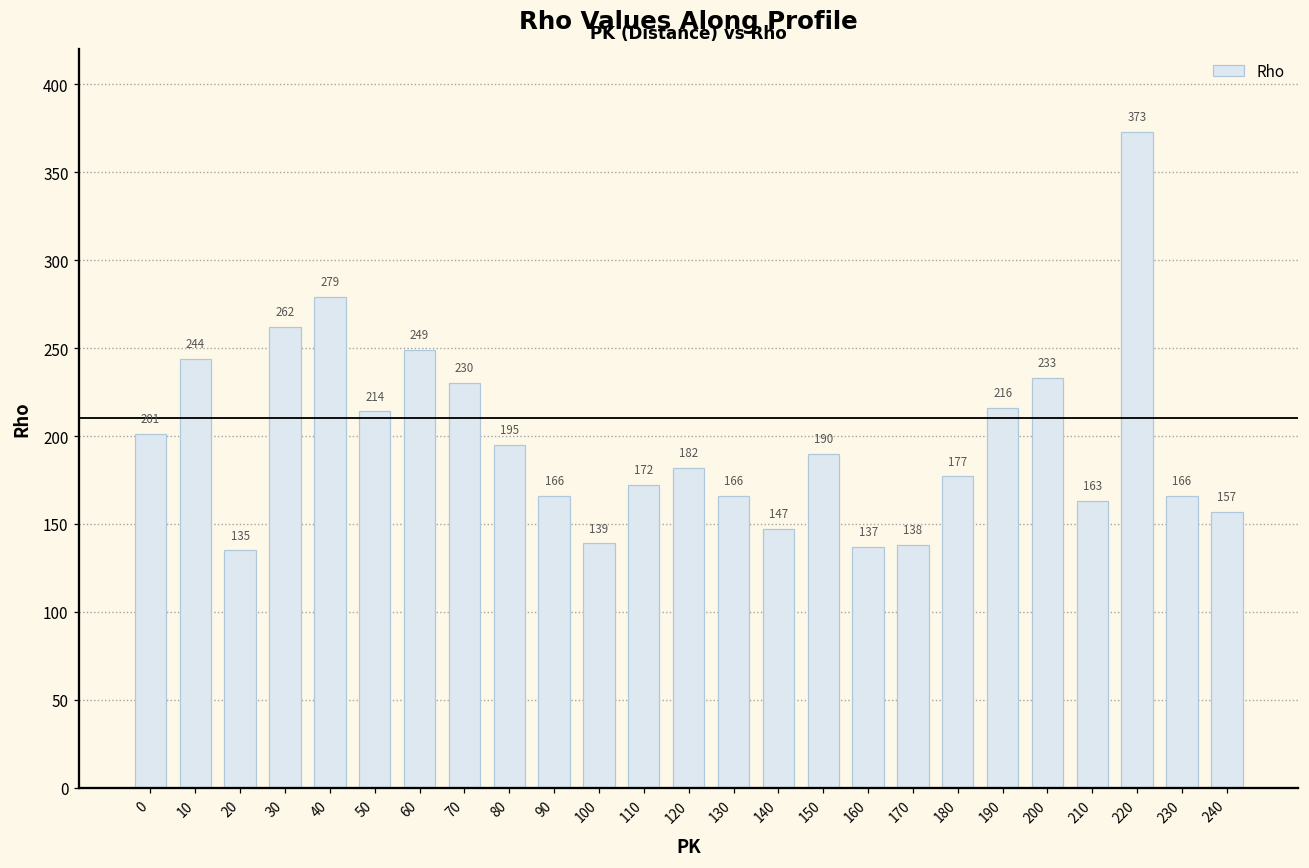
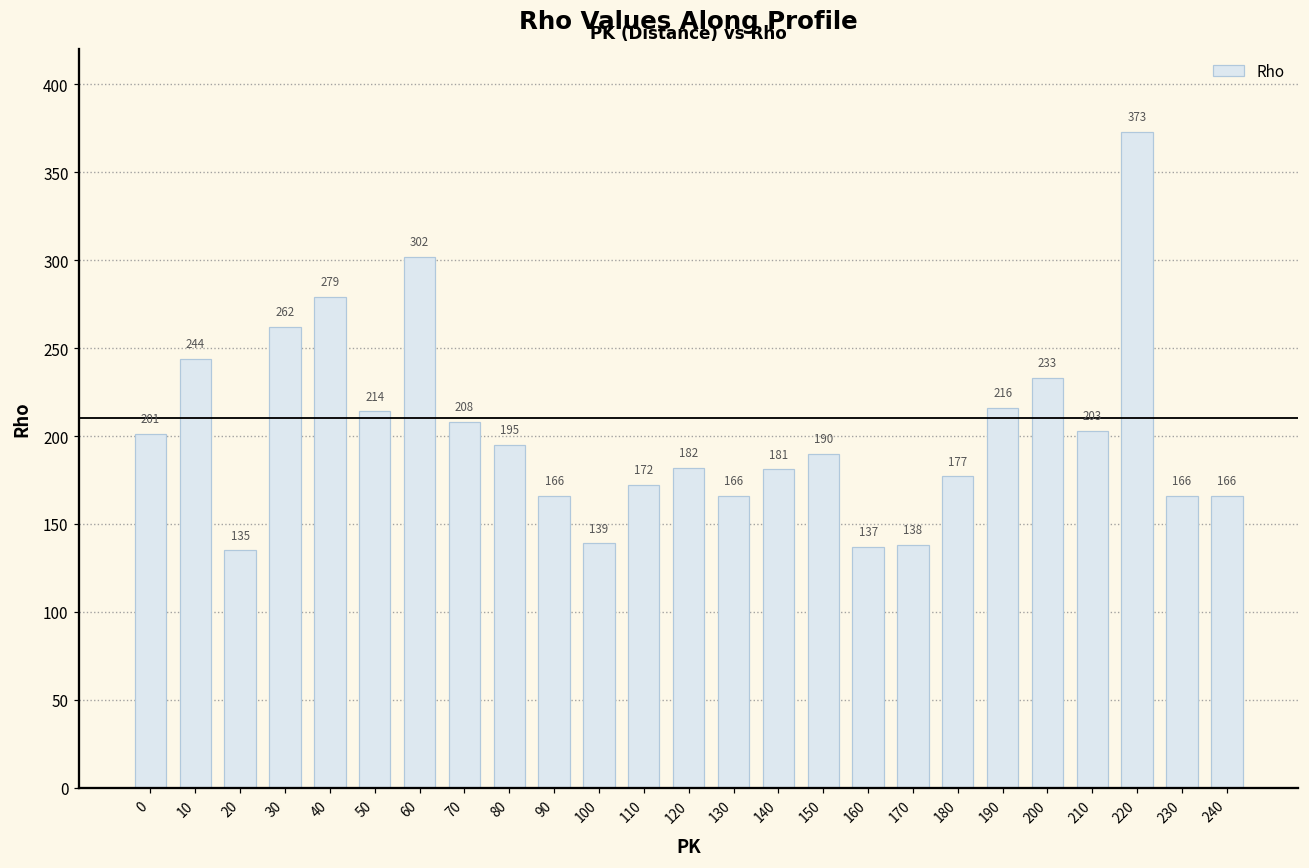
  {
    "0": 201,
    "10": 244,
    "20": 135,
    "30": 262,
    "40": 279,
    "50": 214,
-   "60": 249,
-   "70": 230,
+   "60": 302,
+   "70": 208,
    "80": 195,
    "90": 166,
    "100": 139,
    "110": 172,
    "120": 182,
    "130": 166,
-   "140": 147,
+   "140": 181,
    "150": 190,
    "160": 137,
    "170": 138,
    "180": 177,
    "190": 216,
    "200": 233,
-   "210": 163,
+   "210": 203,
    "220": 373,
    "230": 166,
-   "240": 157
+   "240": 166
  }
